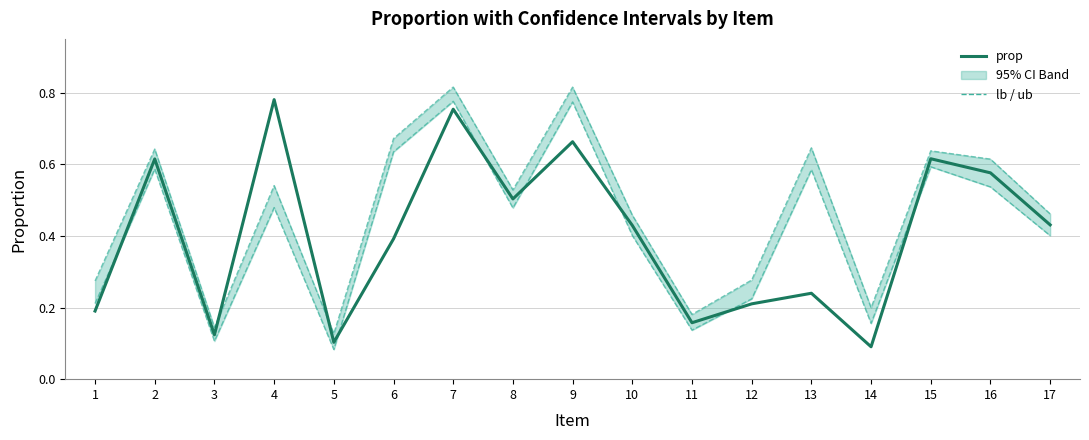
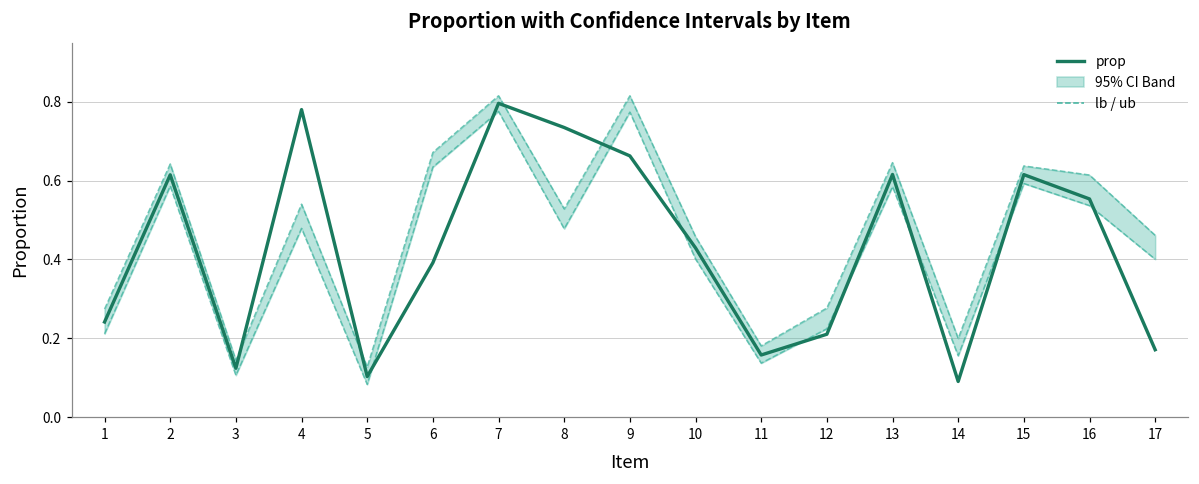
  {
    "prop": {
-     "1": 0.19,
+     "1": 0.24,
      "2": 0.61,
      "3": 0.12,
      "4": 0.78,
      "5": 0.10,
      "6": 0.39,
-     "7": 0.75,
-     "8": 0.50,
+     "7": 0.80,
+     "8": 0.73,
      "9": 0.66,
      "10": 0.43,
      "11": 0.16,
      "12": 0.21,
-     "13": 0.24,
+     "13": 0.62,
      "14": 0.09,
      "15": 0.62,
-     "16": 0.58,
-     "17": 0.43
+     "16": 0.55,
+     "17": 0.17
    }
  }
